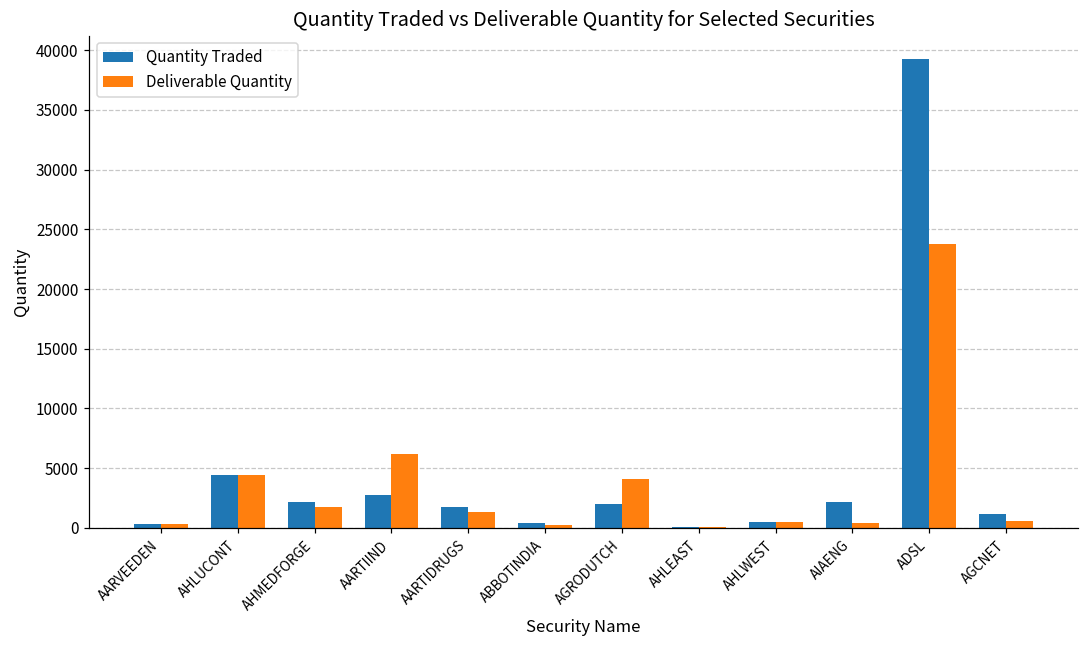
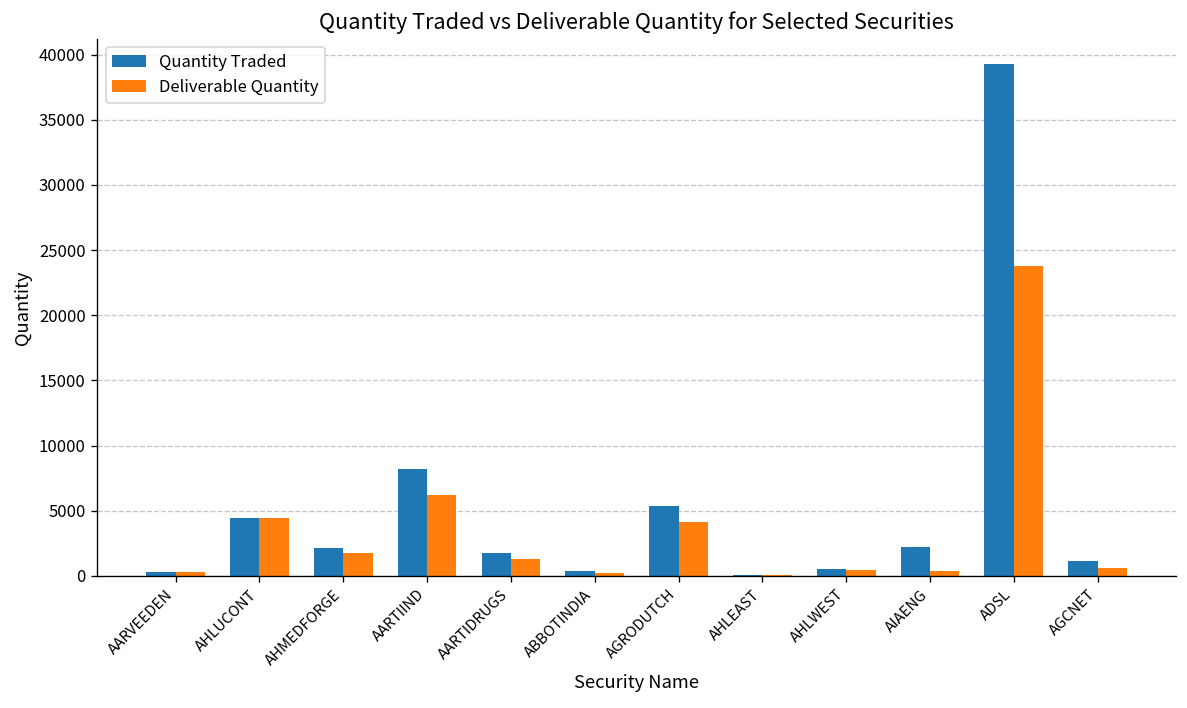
  {
    "Quantity Traded": {
      "AARVEEDEN": 300,
      "AHLUCONT": 4400,
      "AHMEDFORGE": 2200,
-     "AARTIIND": 2700,
+     "AARTIIND": 8200,
      "AARTIDRUGS": 1800,
      "ABBOTINDIA": 400,
-     "AGRODUTCH": 2000,
+     "AGRODUTCH": 5400,
      "AHLWEST": 500,
      "AIAENG": 2200,
      "ADSL": 39300,
      "AGCNET": 1200
    },
    "Deliverable Quantity": {
      "AARVEEDEN": 300,
      "AHLUCONT": 4400,
      "AHMEDFORGE": 1800,
      "AARTIIND": 6200,
      "AARTIDRUGS": 1300,
      "AGRODUTCH": 4100,
      "AHLWEST": 500,
      "AIAENG": 400,
      "ADSL": 23800,
      "AGCNET": 600
    }
  }
